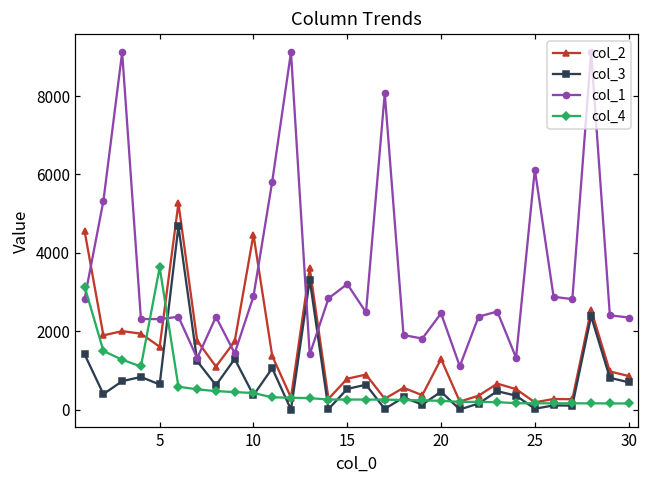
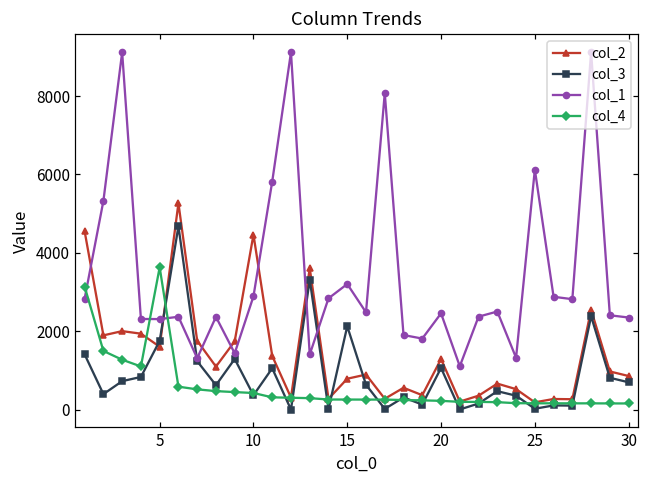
  {
    "col_2": {
      "5": 1600,
      "10": 4500,
      "15": 800,
      "20": 1300,
      "30": 900
    },
    "col_3": {
-     "5": 600,
-     "15": 500,
-     "20": 500,
+     "5": 1800,
+     "15": 2100,
+     "20": 1100,
      "25": 0,
      "30": 700
    },
    "col_1": {
      "5": 2300,
      "10": 2900,
      "15": 3200,
      "20": 2500,
      "25": 6100,
      "30": 2400
    },
    "col_4": {
      "5": 3600,
      "15": 300,
      "20": 200,
      "30": 200
    }
  }
